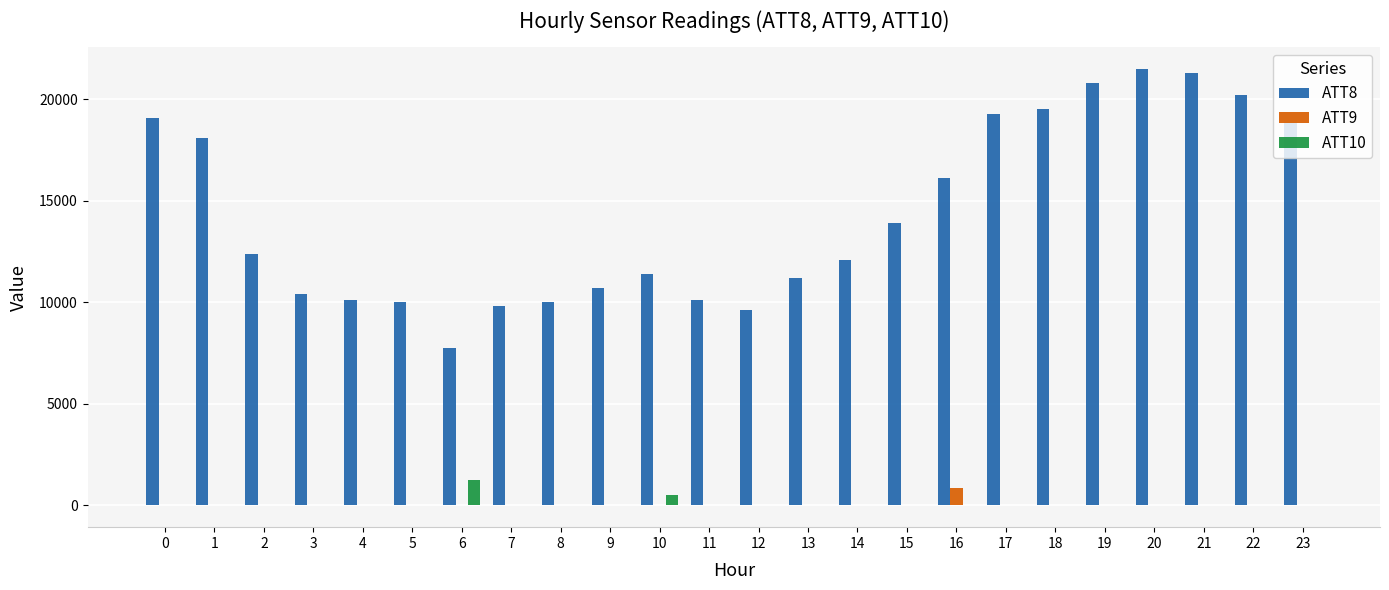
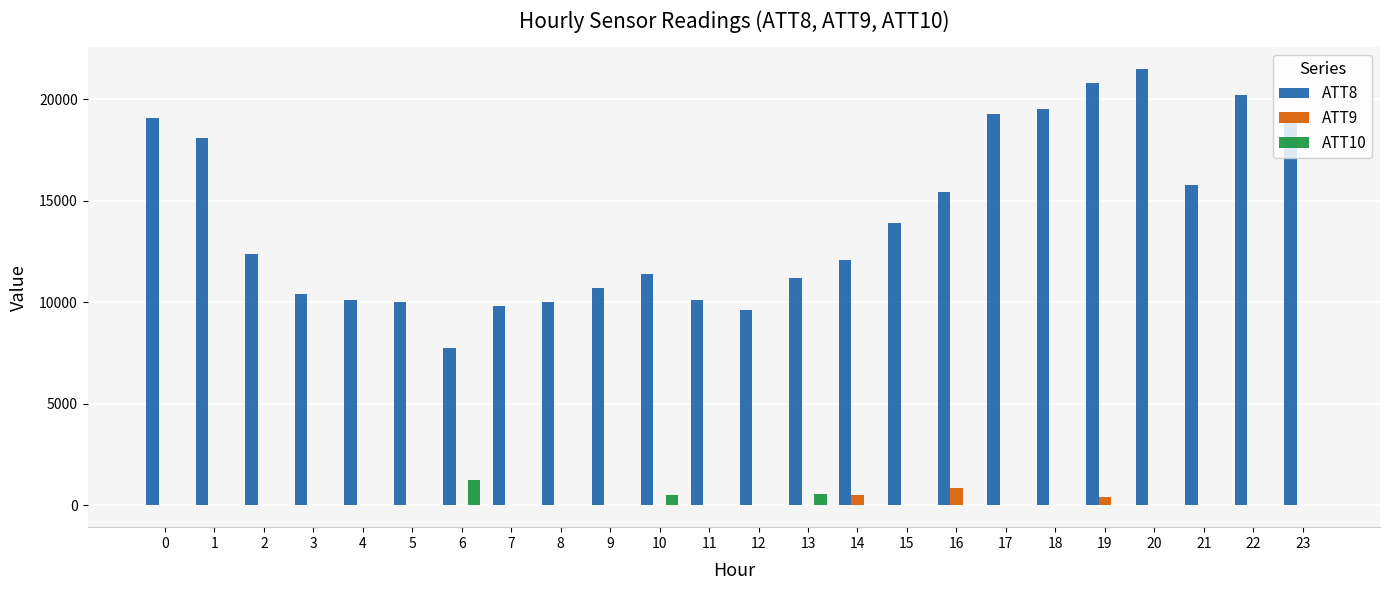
  {
    "ATT8": {
      "0": 19100,
      "1": 18100,
      "2": 12400,
      "3": 10400,
      "4": 10100,
      "5": 10000,
      "6": 7700,
      "7": 9800,
      "8": 10000,
      "9": 10700,
      "10": 11400,
      "11": 10100,
      "12": 9600,
      "13": 11200,
      "14": 12100,
      "15": 13900,
-     "16": 16100,
+     "16": 15400,
      "17": 19300,
      "18": 19500,
      "19": 20800,
      "20": 21500,
-     "21": 21300,
+     "21": 15800,
      "22": 20200
    },
    "ATT9": {
-     "14": 0,
+     "14": 500,
      "16": 900,
-     "19": 0
+     "19": 400
    },
    "ATT10": {
      "6": 1200,
      "10": 500,
-     "13": 0
+     "13": 600
    }
  }
